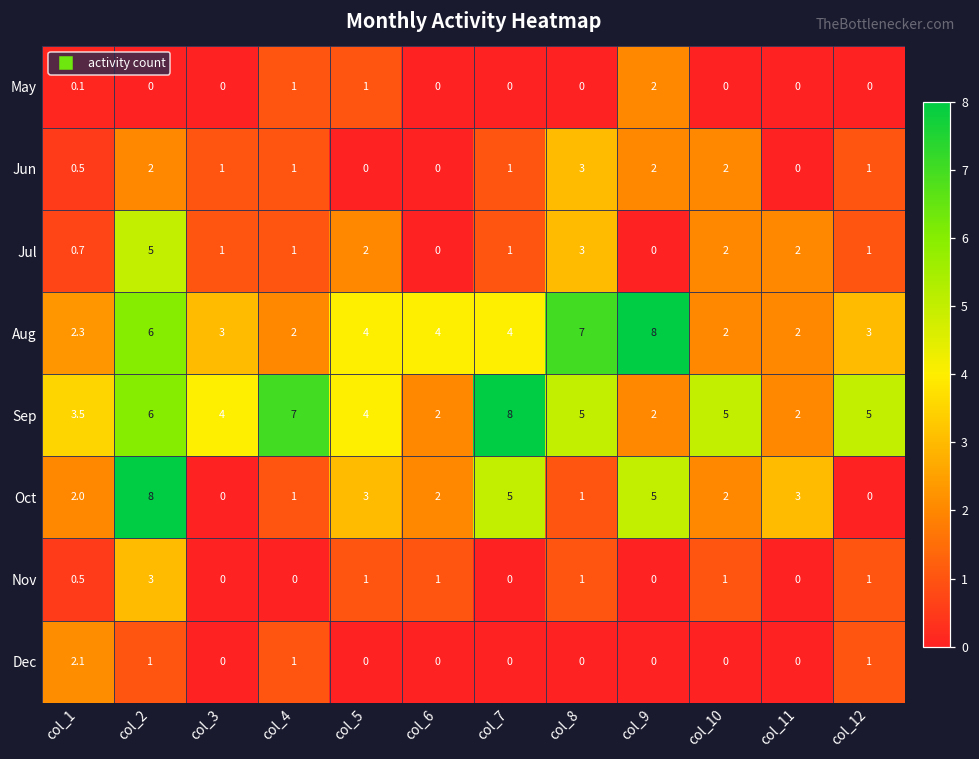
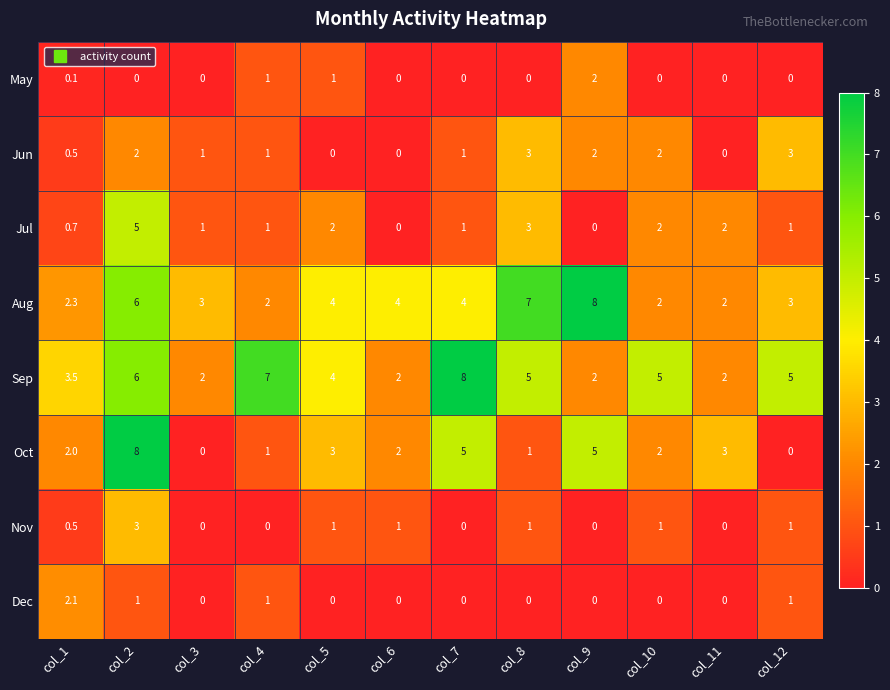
  {
    "May": {
      "col_1": 0.1,
      "col_2": 0,
      "col_3": 0,
      "col_4": 1,
      "col_5": 1,
      "col_6": 0,
      "col_7": 0,
      "col_8": 0,
      "col_9": 2,
      "col_10": 0,
      "col_11": 0,
      "col_12": 0
    },
    "Jun": {
      "col_1": 0.5,
      "col_2": 2,
      "col_3": 1,
      "col_4": 1,
      "col_5": 0,
      "col_6": 0,
      "col_7": 1,
      "col_8": 3,
      "col_9": 2,
      "col_10": 2,
      "col_11": 0,
-     "col_12": 1
+     "col_12": 3
    },
    "Jul": {
      "col_1": 0.7,
      "col_2": 5,
      "col_3": 1,
      "col_4": 1,
      "col_5": 2,
      "col_6": 0,
      "col_7": 1,
      "col_8": 3,
      "col_9": 0,
      "col_10": 2,
      "col_11": 2,
      "col_12": 1
    },
    "Aug": {
      "col_1": 2.3,
      "col_2": 6,
      "col_3": 3,
      "col_4": 2,
      "col_5": 4,
      "col_6": 4,
      "col_7": 4,
      "col_8": 7,
      "col_9": 8,
      "col_10": 2,
      "col_11": 2,
      "col_12": 3
    },
    "Sep": {
      "col_1": 3.5,
      "col_2": 6,
-     "col_3": 4,
+     "col_3": 2,
      "col_4": 7,
      "col_5": 4,
      "col_6": 2,
      "col_7": 8,
      "col_8": 5,
      "col_9": 2,
      "col_10": 5,
      "col_11": 2,
      "col_12": 5
    },
    "Oct": {
      "col_1": 2.0,
      "col_2": 8,
      "col_3": 0,
      "col_4": 1,
      "col_5": 3,
      "col_6": 2,
      "col_7": 5,
      "col_8": 1,
      "col_9": 5,
      "col_10": 2,
      "col_11": 3,
      "col_12": 0
    },
    "Nov": {
      "col_1": 0.5,
      "col_2": 3,
      "col_3": 0,
      "col_4": 0,
      "col_5": 1,
      "col_6": 1,
      "col_7": 0,
      "col_8": 1,
      "col_9": 0,
      "col_10": 1,
      "col_11": 0,
      "col_12": 1
    },
    "Dec": {
      "col_1": 2.1,
      "col_2": 1,
      "col_3": 0,
      "col_4": 1,
      "col_5": 0,
      "col_6": 0,
      "col_7": 0,
      "col_8": 0,
      "col_9": 0,
      "col_10": 0,
      "col_11": 0,
      "col_12": 1
    }
  }
